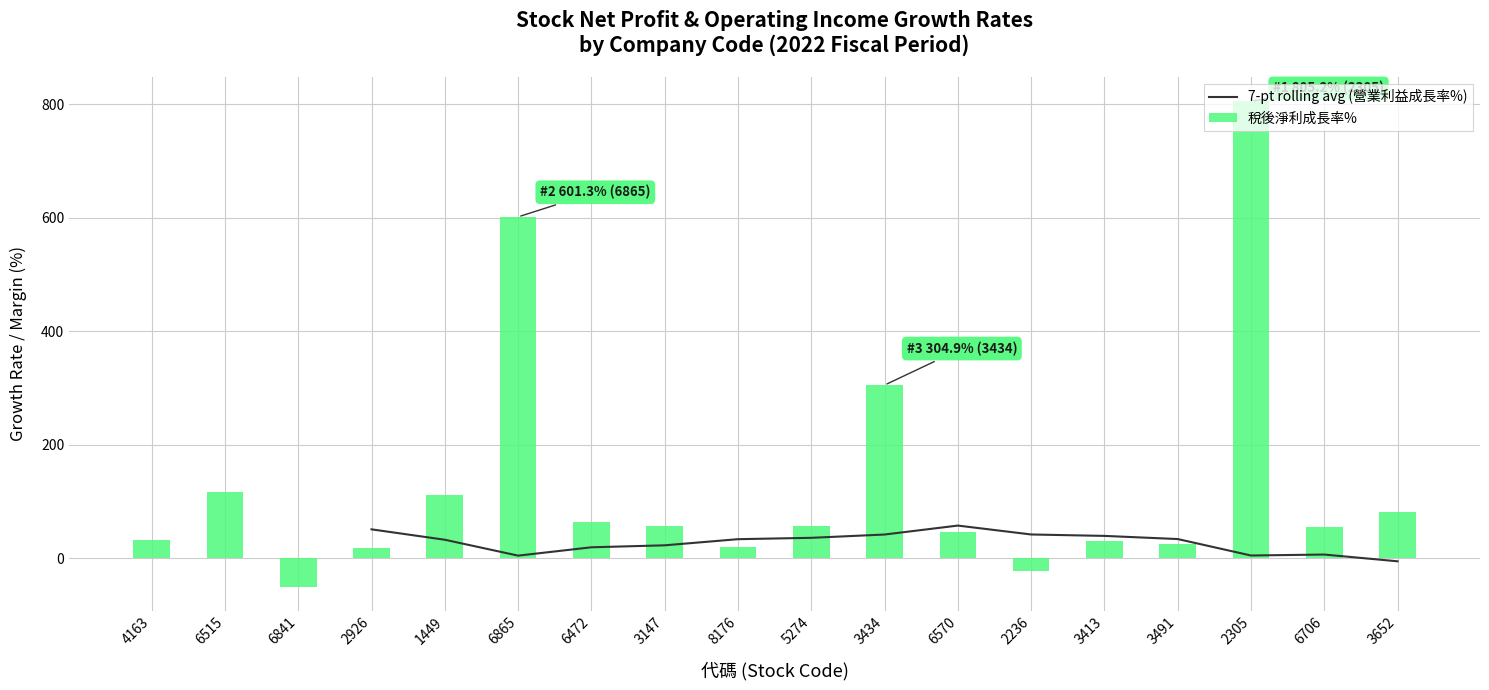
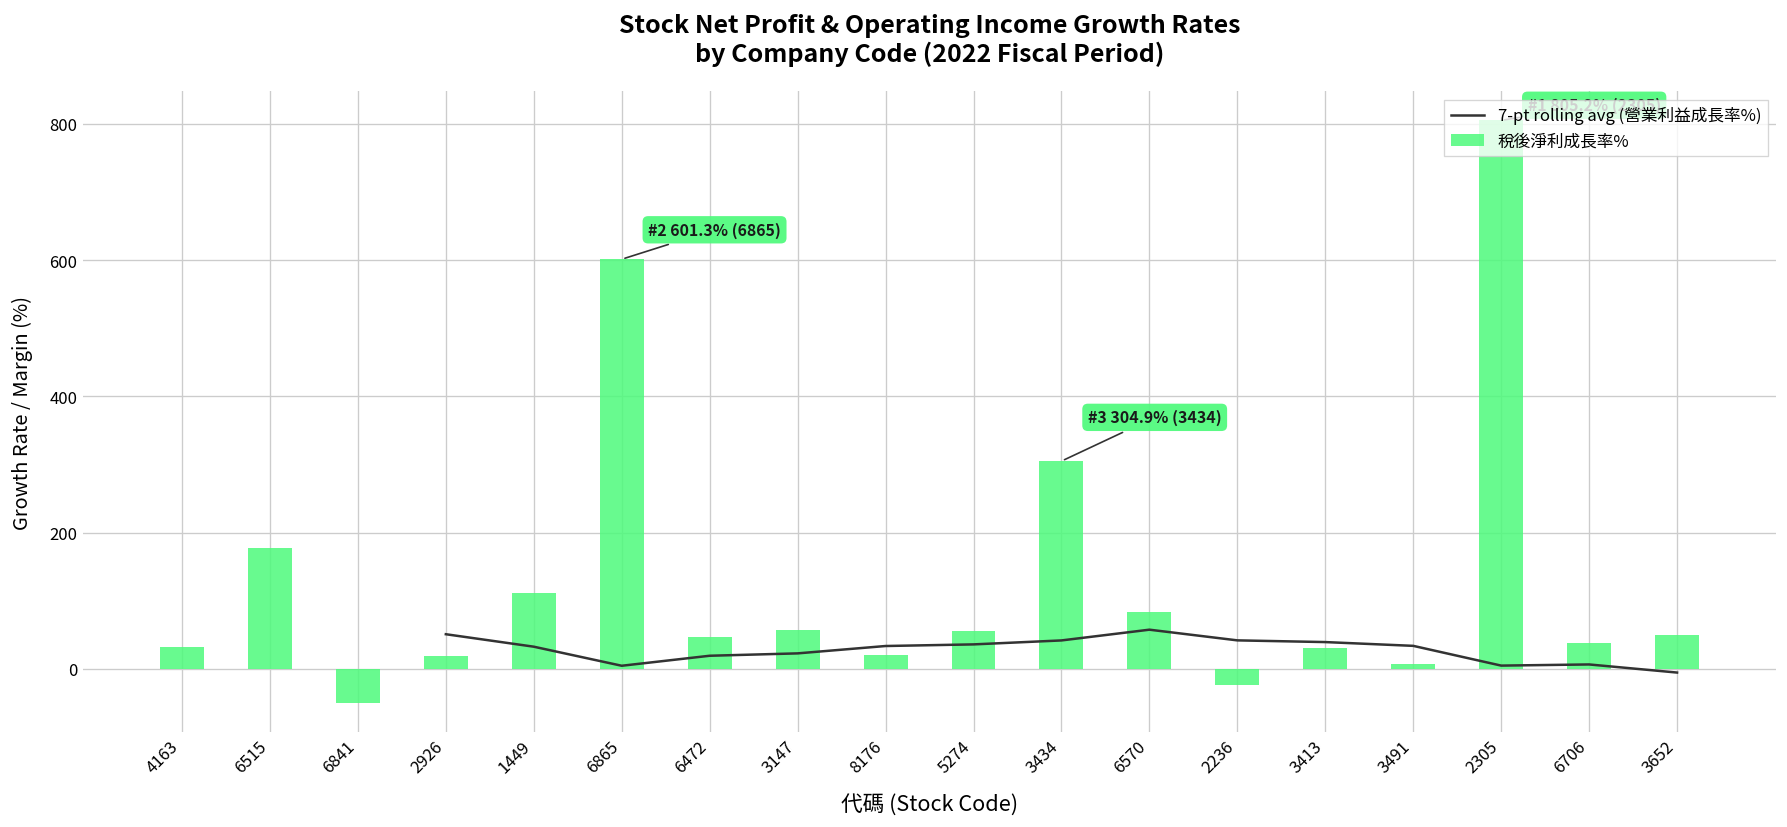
  {
    "稅後淨利成長率%": {
      "4163": 30,
-     "6515": 120,
+     "6515": 180,
      "6841": -50,
      "2926": 20,
      "1449": 110,
-     "6472": 60,
+     "6472": 50,
      "3147": 60,
      "8176": 20,
      "5274": 60,
-     "6570": 50,
+     "6570": 80,
      "2236": -20,
      "3413": 30,
-     "3491": 30,
-     "6706": 60,
-     "3652": 80
+     "3491": 10,
+     "6706": 40,
+     "3652": 50
    },
    "7-pt rolling avg (營業利益成長率%)": {
      "2926": 50,
      "1449": 30,
      "6865": 0,
      "6472": 20,
      "3147": 20,
      "8176": 30,
      "5274": 40,
      "3434": 40,
      "6570": 60,
      "2236": 40,
      "3413": 40,
      "3491": 30,
      "2305": 0,
      "6706": 10,
      "3652": -10
    }
  }
